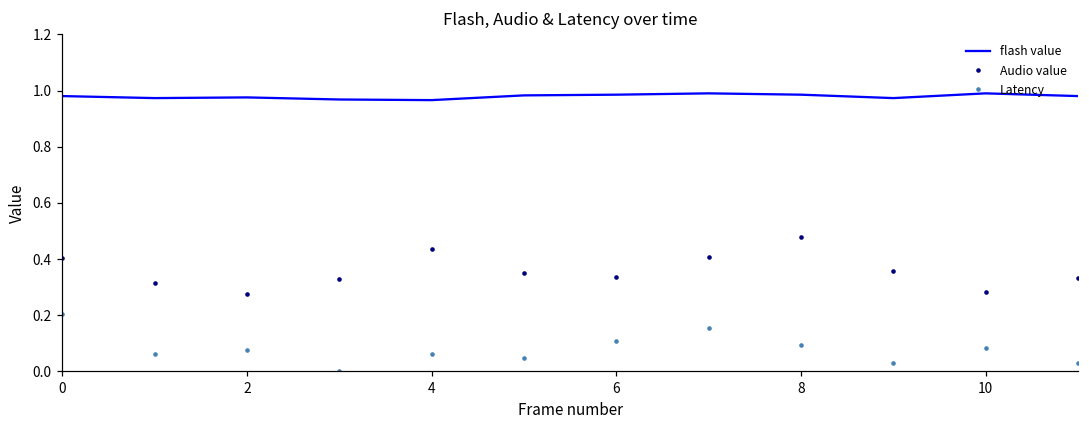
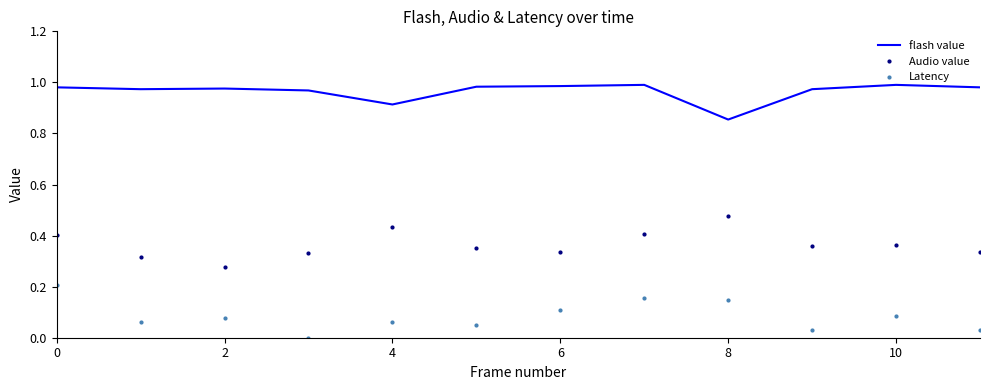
  {
    "flash value": {
      "0": 0.98,
      "2": 0.98,
-     "4": 0.97,
+     "4": 0.91,
      "6": 0.99,
-     "8": 0.99,
+     "8": 0.85,
      "10": 0.99
    },
    "Audio value": {
      "0": 0.40,
      "2": 0.28,
      "4": 0.44,
      "6": 0.34,
      "8": 0.48,
-     "10": 0.28
+     "10": 0.36
    },
    "Latency": {
      "0": 0.20,
      "2": 0.08,
      "4": 0.06,
      "6": 0.11,
-     "8": 0.09,
+     "8": 0.15,
      "10": 0.08
    }
  }
